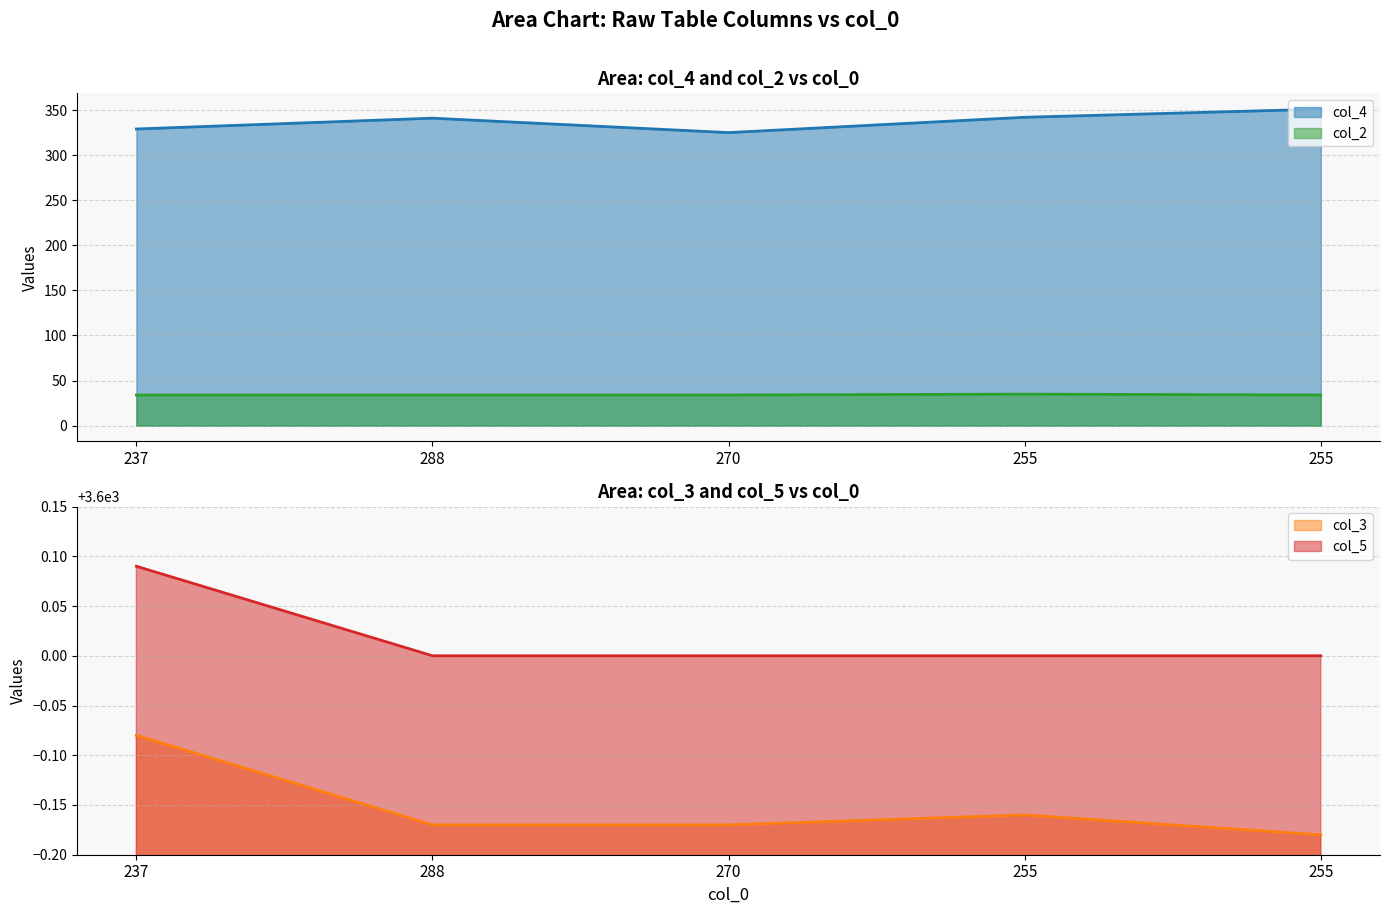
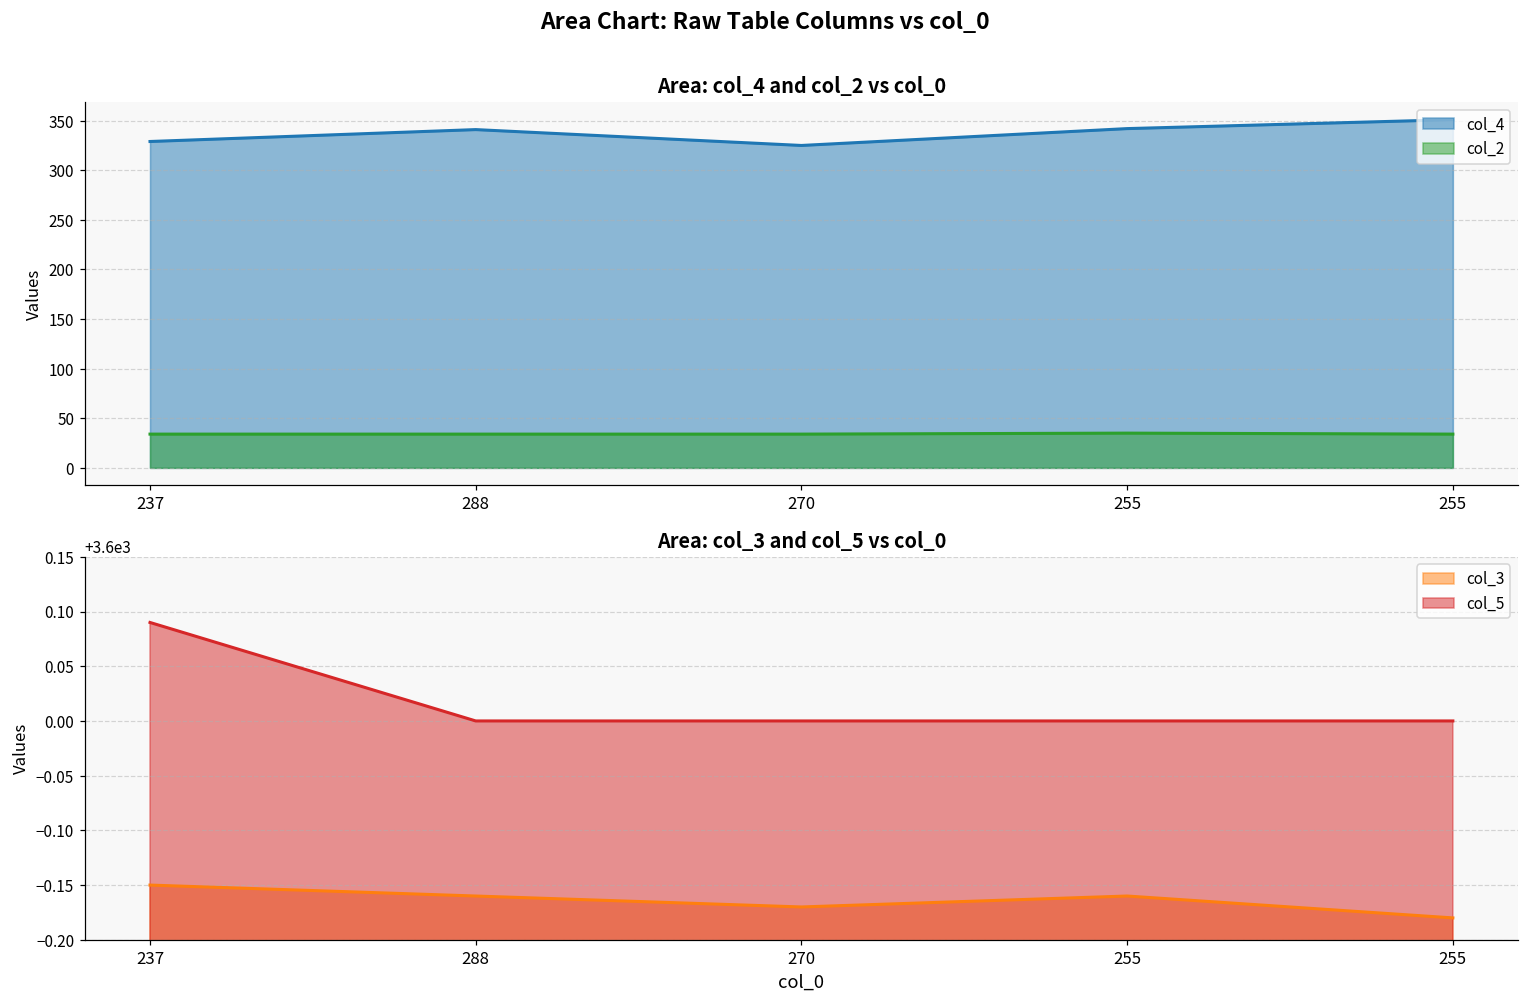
  {
    "Area: col_4 and col_2 vs col_0": {
      "col_4": {
        "237": 330,
        "288": 340,
        "270": 330
      },
      "col_2": {
        "237": 30,
        "288": 30,
        "270": 30
      }
    },
    "Area: col_3 and col_5 vs col_0": {
      "col_3": {
-       "237": 3599.92,
-       "288": 3599.83,
+       "237": 3599.85,
+       "288": 3599.84,
        "270": 3599.83
      },
      "col_5": {
        "237": 3600.09,
        "288": 3600.00,
        "270": 3600.00
      }
    }
  }
